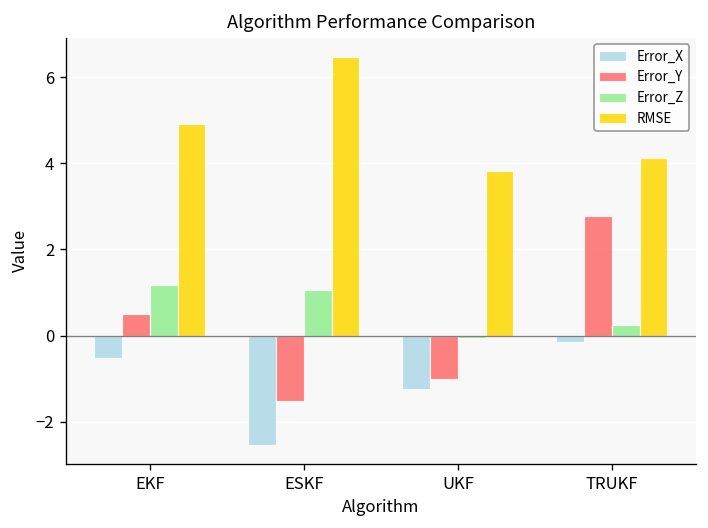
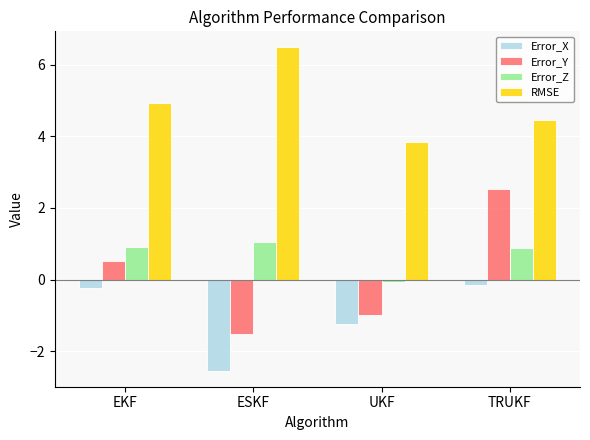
  {
    "Error_X": {
-     "EKF": -0.5,
+     "EKF": -0.2,
      "ESKF": -2.5,
      "UKF": -1.2,
      "TRUKF": -0.2
    },
    "Error_Y": {
      "EKF": 0.5,
      "ESKF": -1.5,
      "UKF": -1.0,
-     "TRUKF": 2.8
+     "TRUKF": 2.5
    },
    "Error_Z": {
-     "EKF": 1.2,
+     "EKF": 0.9,
      "ESKF": 1.1,
-     "TRUKF": 0.2
+     "TRUKF": 0.9
    },
    "RMSE": {
      "EKF": 4.9,
      "ESKF": 6.5,
      "UKF": 3.8,
-     "TRUKF": 4.1
+     "TRUKF": 4.5
    }
  }
